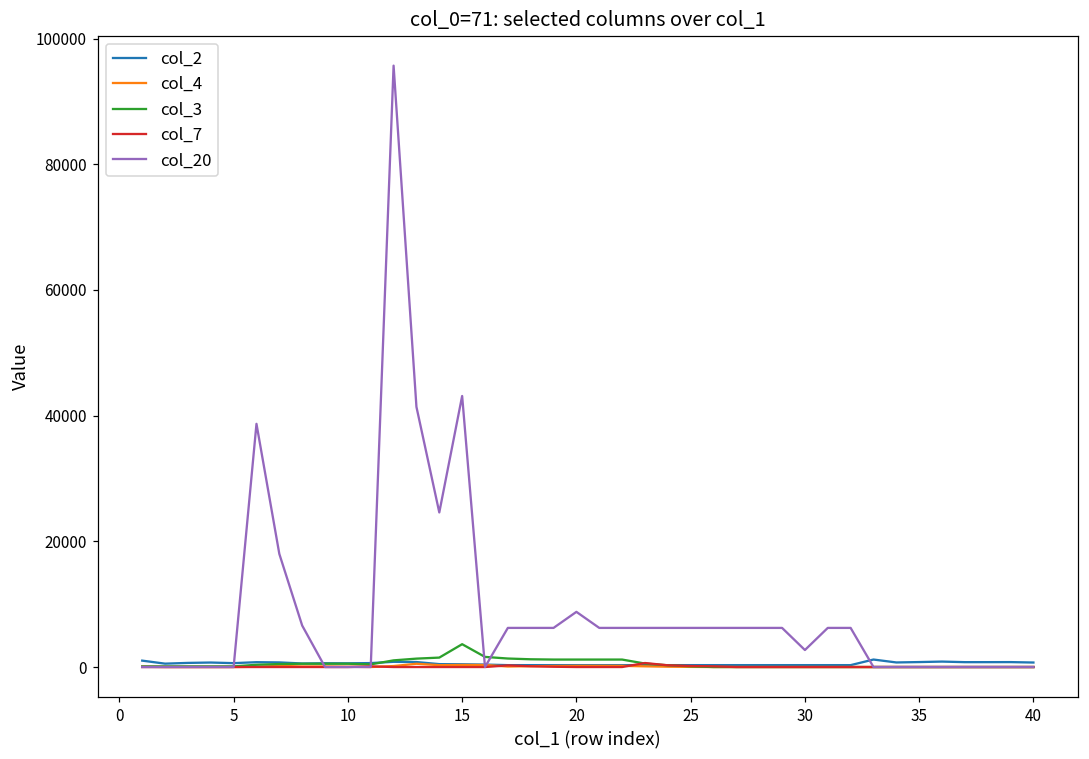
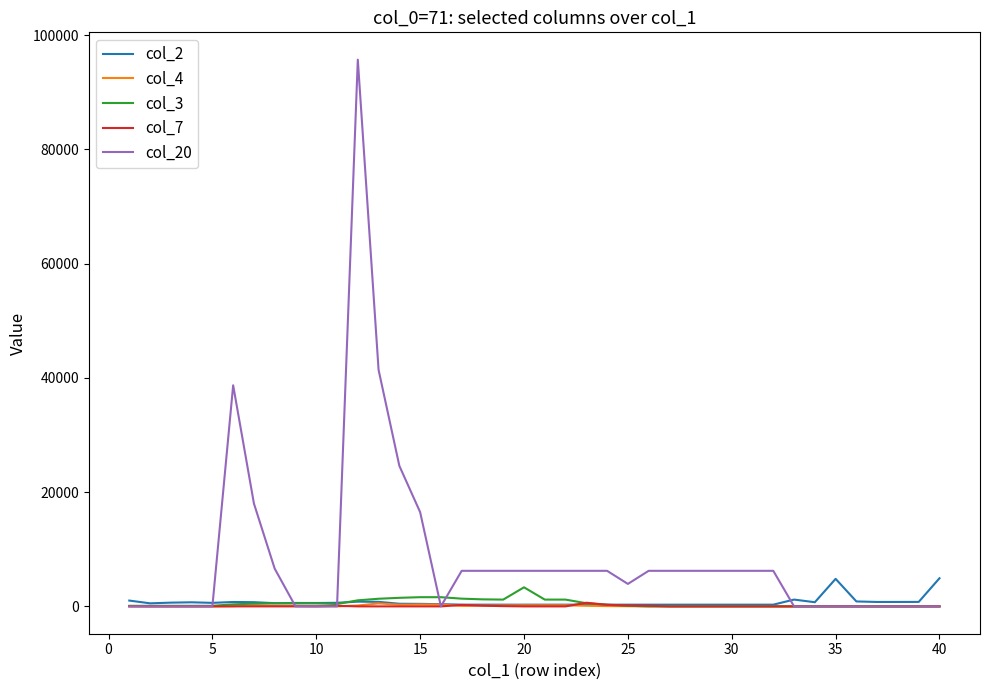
  {
    "col_2": {
      "5": 1000,
-     "35": 1000,
-     "40": 1000
+     "35": 5000,
+     "40": 5000
    },
    "col_3": {
-     "15": 4000,
-     "20": 1000
+     "15": 2000,
+     "20": 3000
    },
    "col_20": {
-     "15": 43000,
-     "20": 9000,
-     "25": 6000,
-     "30": 3000
+     "15": 17000,
+     "20": 6000,
+     "25": 4000,
+     "30": 6000
    }
  }
